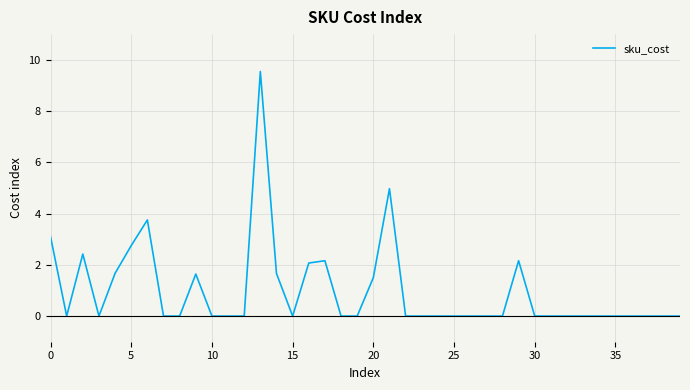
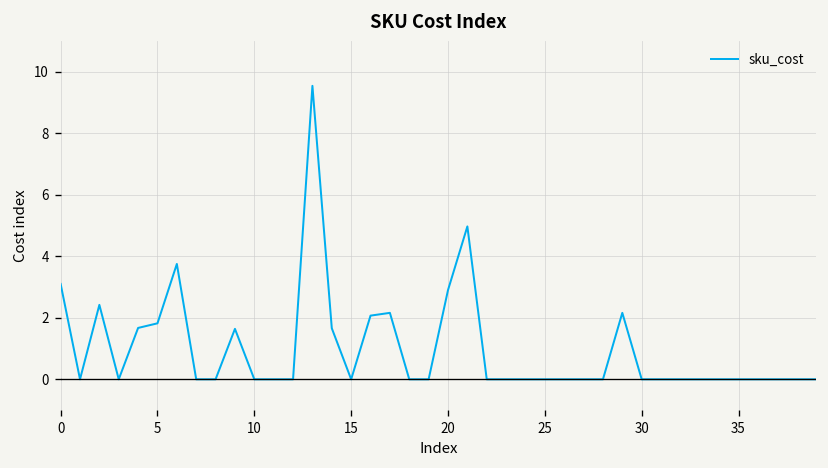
  {
    "0": 3.1,
-   "5": 2.8,
+   "5": 1.8,
    "10": 0.0,
    "15": 0.0,
-   "20": 1.5,
+   "20": 2.9,
    "25": 0.0,
    "30": 0.0,
    "35": 0.0
  }
